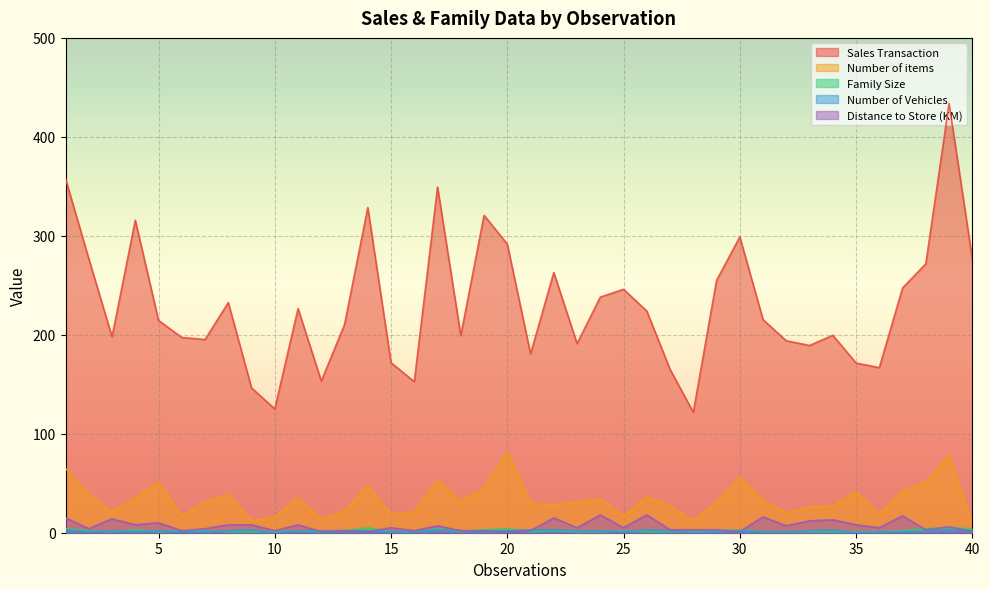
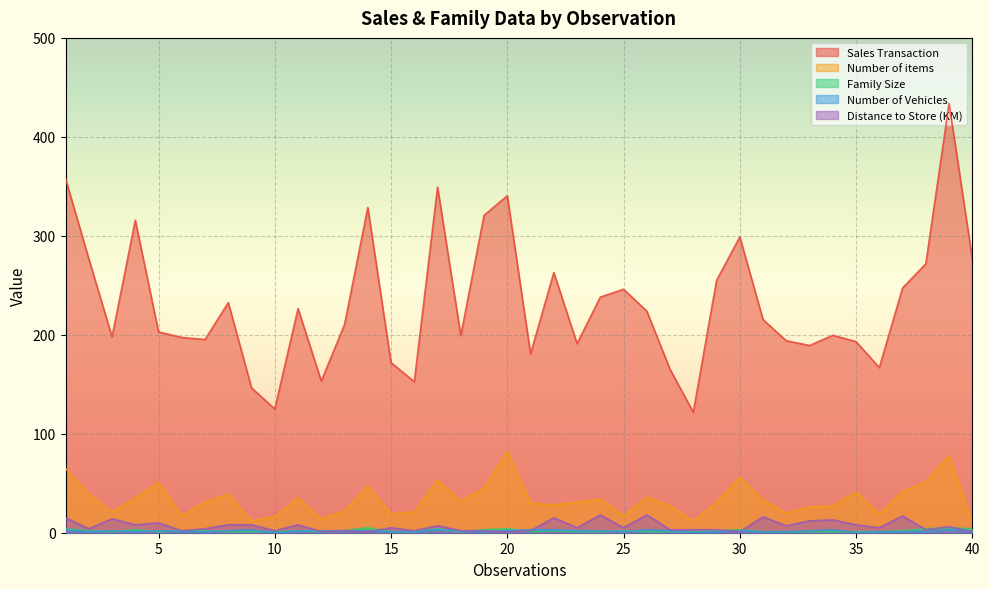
  {
    "Sales Transaction": {
-     "5": 210,
+     "5": 200,
      "10": 130,
      "15": 170,
-     "20": 290,
+     "20": 340,
      "25": 250,
      "30": 300,
-     "35": 170,
+     "35": 190,
      "40": 280
    },
    "Number of items": {
      "5": 50,
      "10": 20,
      "15": 20,
      "20": 80,
      "25": 20,
      "30": 60,
      "35": 40,
      "40": 10
    },
    "Distance to Store (KM)": {
      "5": 10,
      "15": 10,
      "25": 10,
      "35": 10
    }
  }
